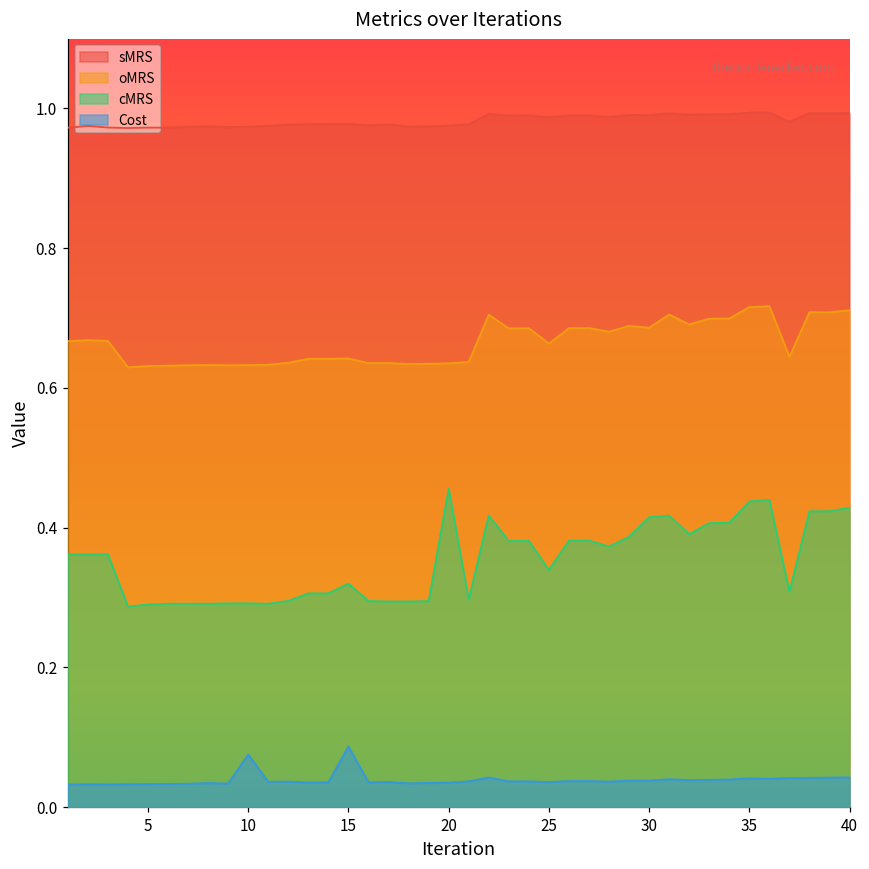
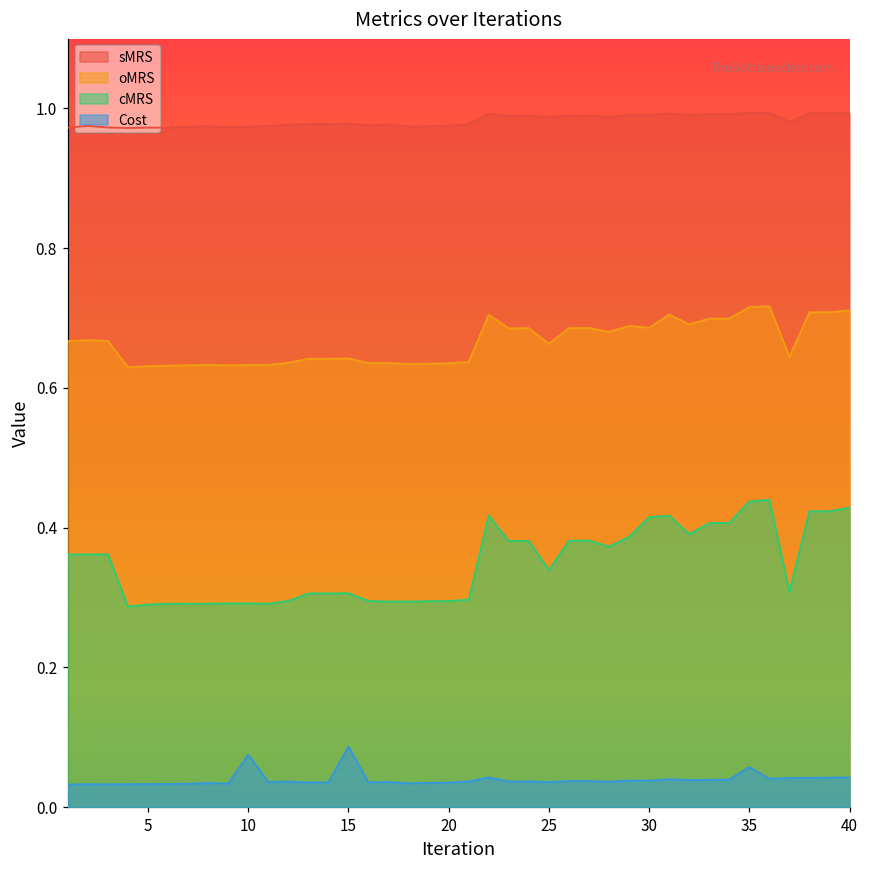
  {
    "sMRS": {
      "10": 0.97,
      "15": 0.98,
      "20": 0.98,
      "25": 0.99,
      "30": 0.99,
      "35": 0.99,
      "40": 0.99
    },
    "oMRS": {
      "5": 0.63,
      "10": 0.63,
      "15": 0.64,
      "20": 0.64,
      "25": 0.66,
      "30": 0.69,
      "35": 0.72,
      "40": 0.71
    },
    "cMRS": {
      "5": 0.29,
      "10": 0.29,
-     "15": 0.32,
-     "20": 0.46,
+     "15": 0.31,
+     "20": 0.29,
      "25": 0.34,
      "30": 0.42,
      "35": 0.44,
      "40": 0.43
    },
    "Cost": {
      "5": 0.03,
      "10": 0.08,
      "15": 0.09,
      "20": 0.04,
      "25": 0.04,
      "30": 0.04,
-     "35": 0.04,
+     "35": 0.06,
      "40": 0.04
    }
  }
